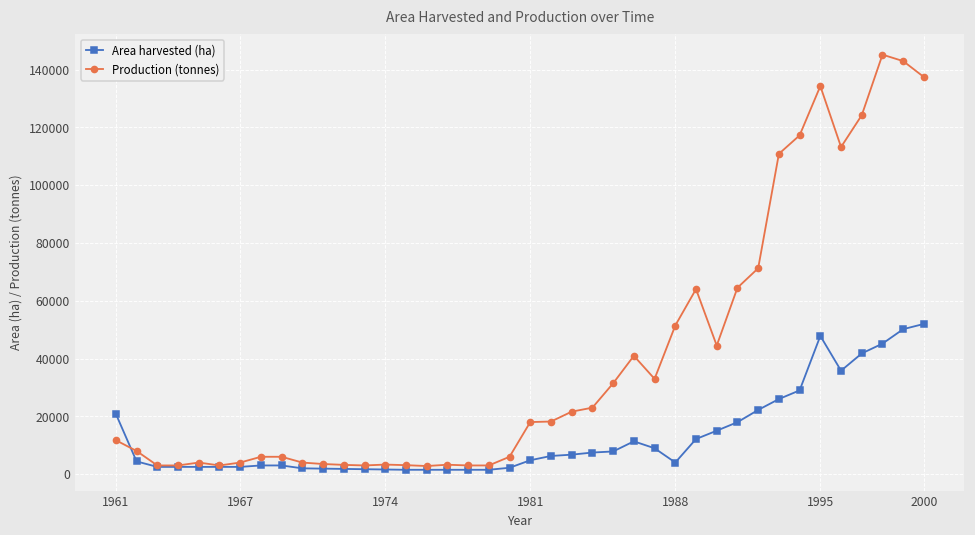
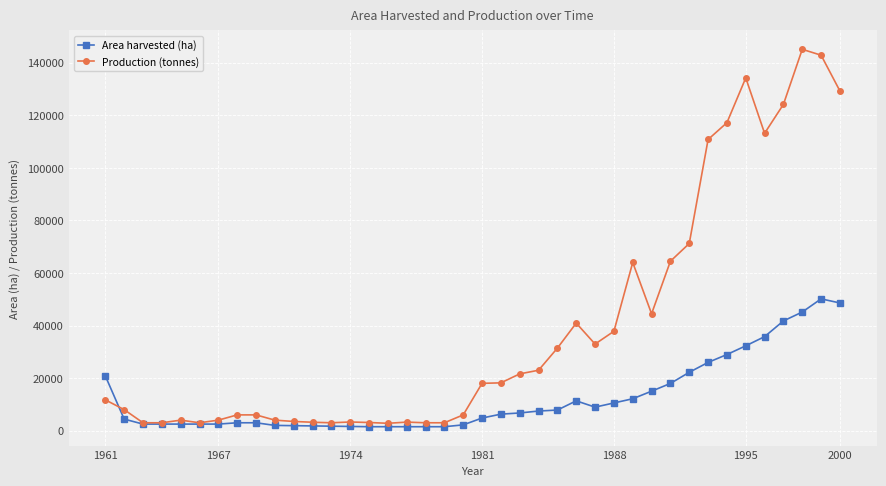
  {
    "Area harvested (ha)": {
      "1961": 21000,
      "1967": 3000,
      "1974": 2000,
      "1981": 5000,
-     "1988": 4000,
-     "1995": 48000,
-     "2000": 52000
+     "1988": 11000,
+     "1995": 32000,
+     "2000": 49000
    },
    "Production (tonnes)": {
      "1961": 12000,
      "1967": 4000,
      "1974": 3000,
      "1981": 18000,
-     "1988": 51000,
+     "1988": 38000,
      "1995": 134000,
-     "2000": 137000
+     "2000": 129000
    }
  }
